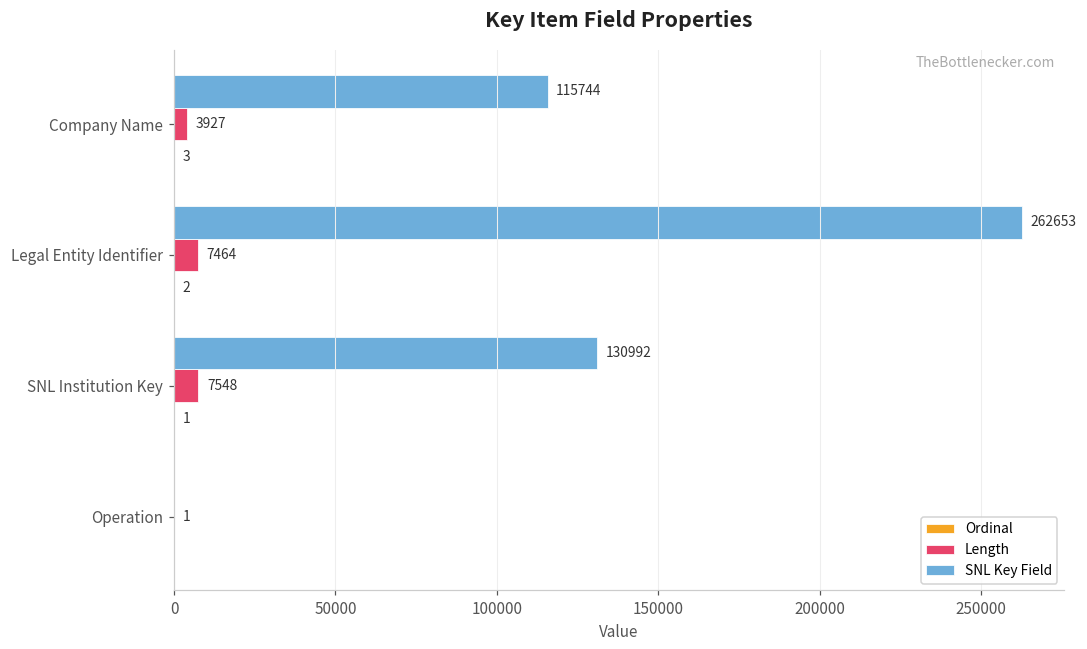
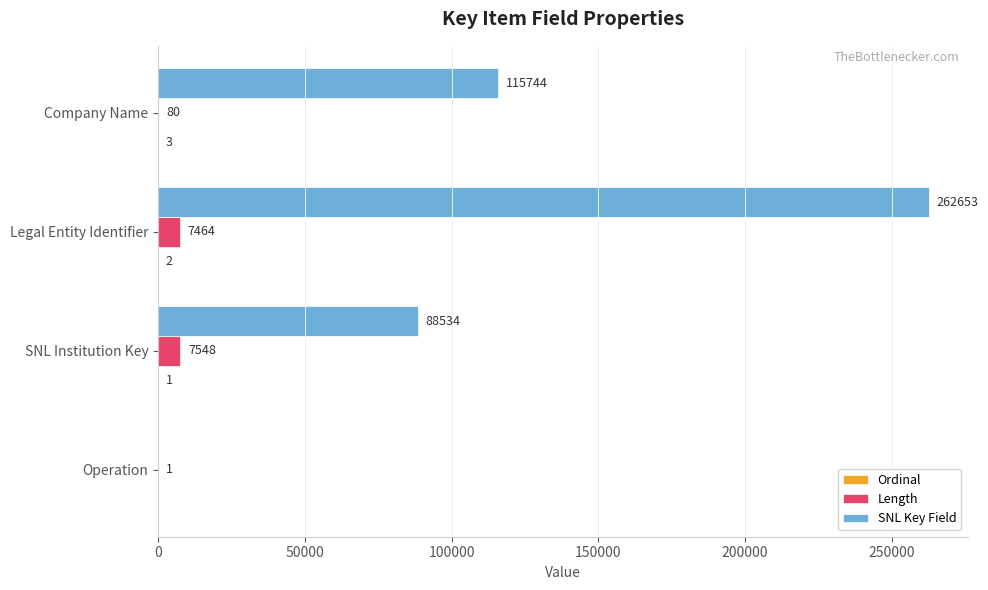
  {
    "Ordinal": {
      "Company Name": 3,
      "Legal Entity Identifier": 2,
      "SNL Institution Key": 1
    },
    "Length": {
-     "Company Name": 3927,
+     "Company Name": 80,
      "Legal Entity Identifier": 7464,
      "SNL Institution Key": 7548,
      "Operation": 1
    },
    "SNL Key Field": {
      "Company Name": 115744,
      "Legal Entity Identifier": 262653,
-     "SNL Institution Key": 130992
+     "SNL Institution Key": 88534
    }
  }
